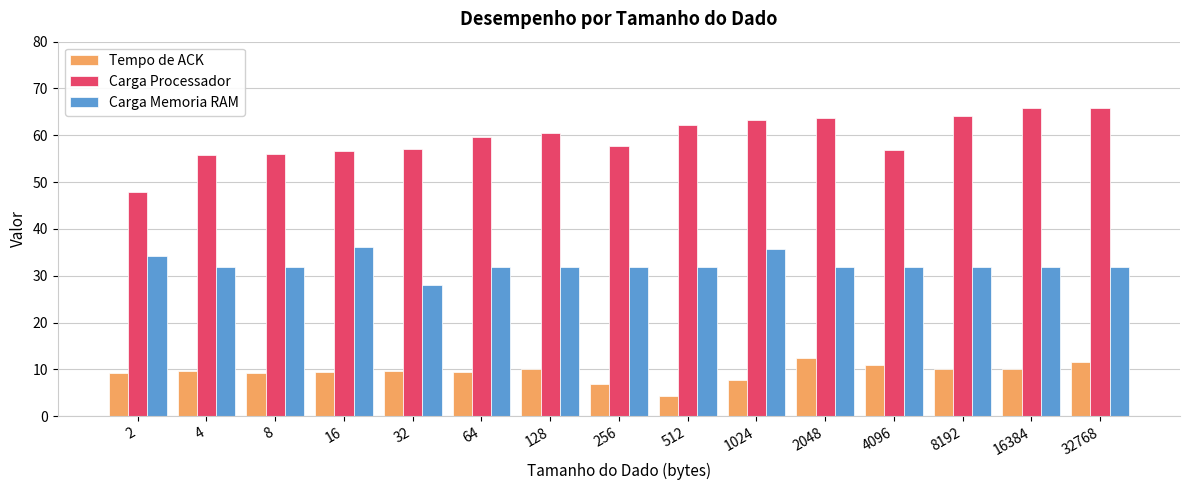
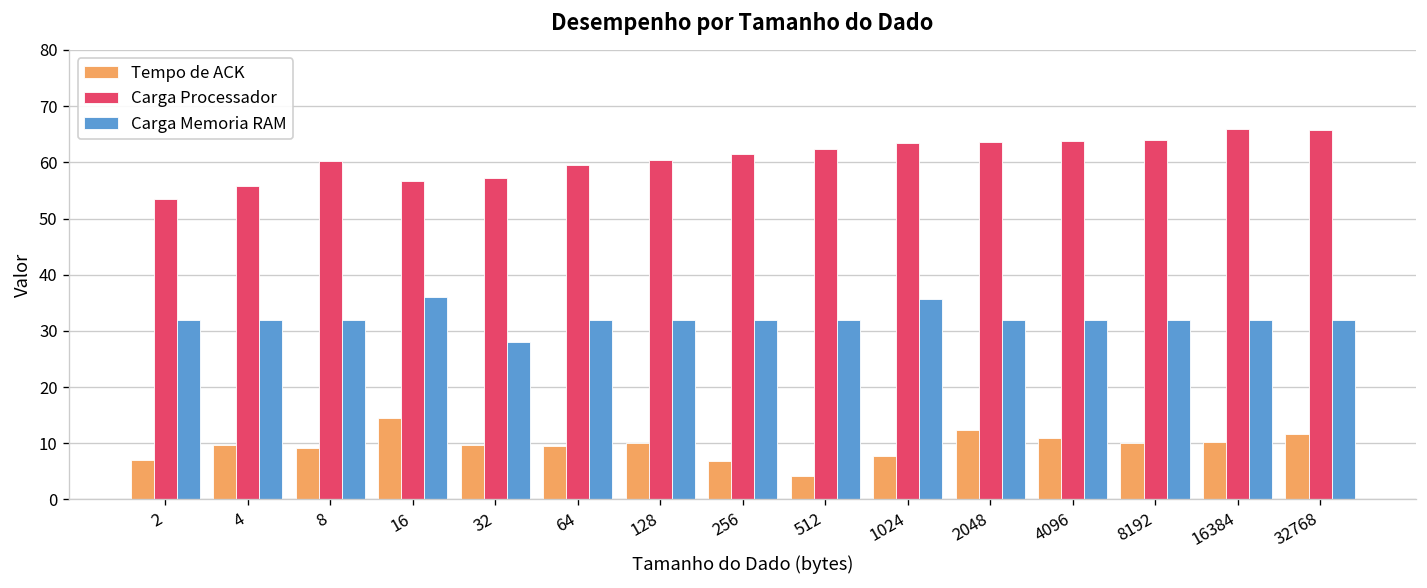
  {
    "Tempo de ACK": {
-     "2": 9,
+     "2": 7,
      "4": 10,
      "8": 9,
-     "16": 9,
+     "16": 14,
      "32": 10,
      "64": 9,
      "128": 10,
      "256": 7,
      "512": 4,
      "1024": 8,
      "2048": 12,
      "4096": 11,
      "8192": 10,
      "16384": 10,
      "32768": 12
    },
    "Carga Processador": {
-     "2": 48,
+     "2": 53,
      "4": 56,
-     "8": 56,
+     "8": 60,
      "16": 57,
      "32": 57,
      "64": 60,
      "128": 60,
-     "256": 58,
+     "256": 61,
      "512": 62,
      "1024": 63,
      "2048": 64,
-     "4096": 57,
+     "4096": 64,
      "8192": 64,
      "16384": 66,
      "32768": 66
    },
    "Carga Memoria RAM": {
-     "2": 34,
+     "2": 32,
      "4": 32,
      "8": 32,
      "16": 36,
      "32": 28,
      "64": 32,
      "128": 32,
      "256": 32,
      "512": 32,
      "1024": 36,
      "2048": 32,
      "4096": 32,
      "8192": 32,
      "16384": 32,
      "32768": 32
    }
  }
